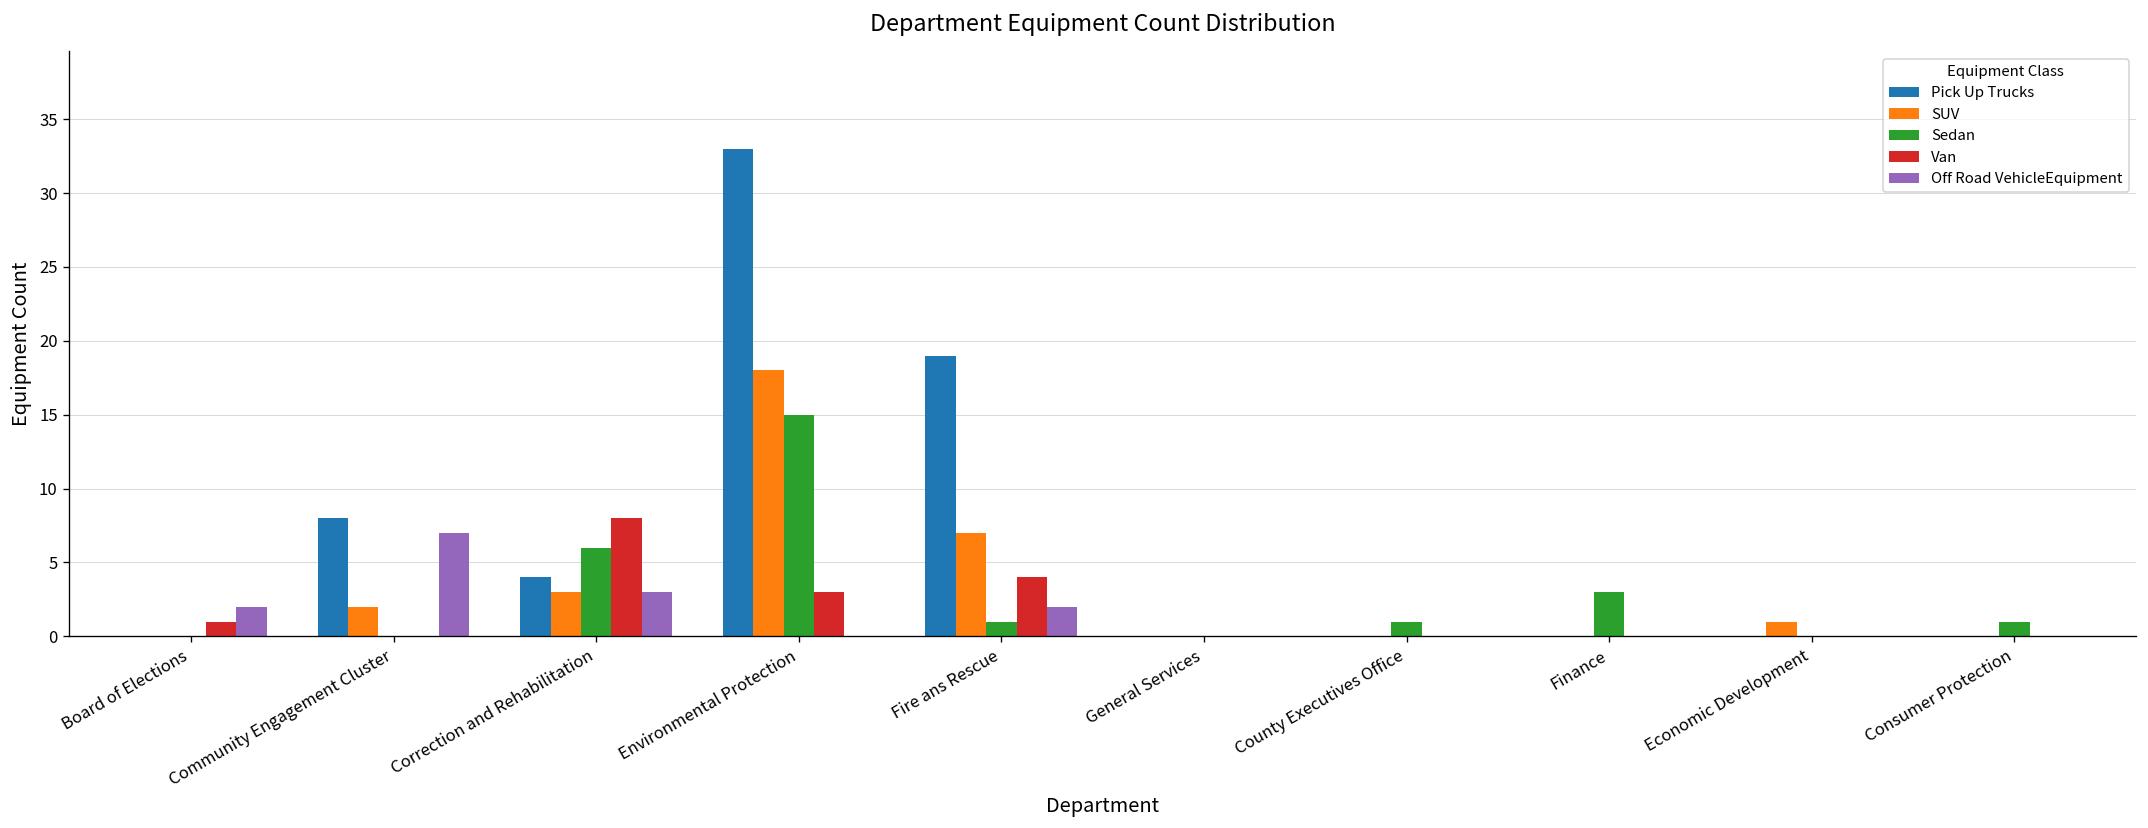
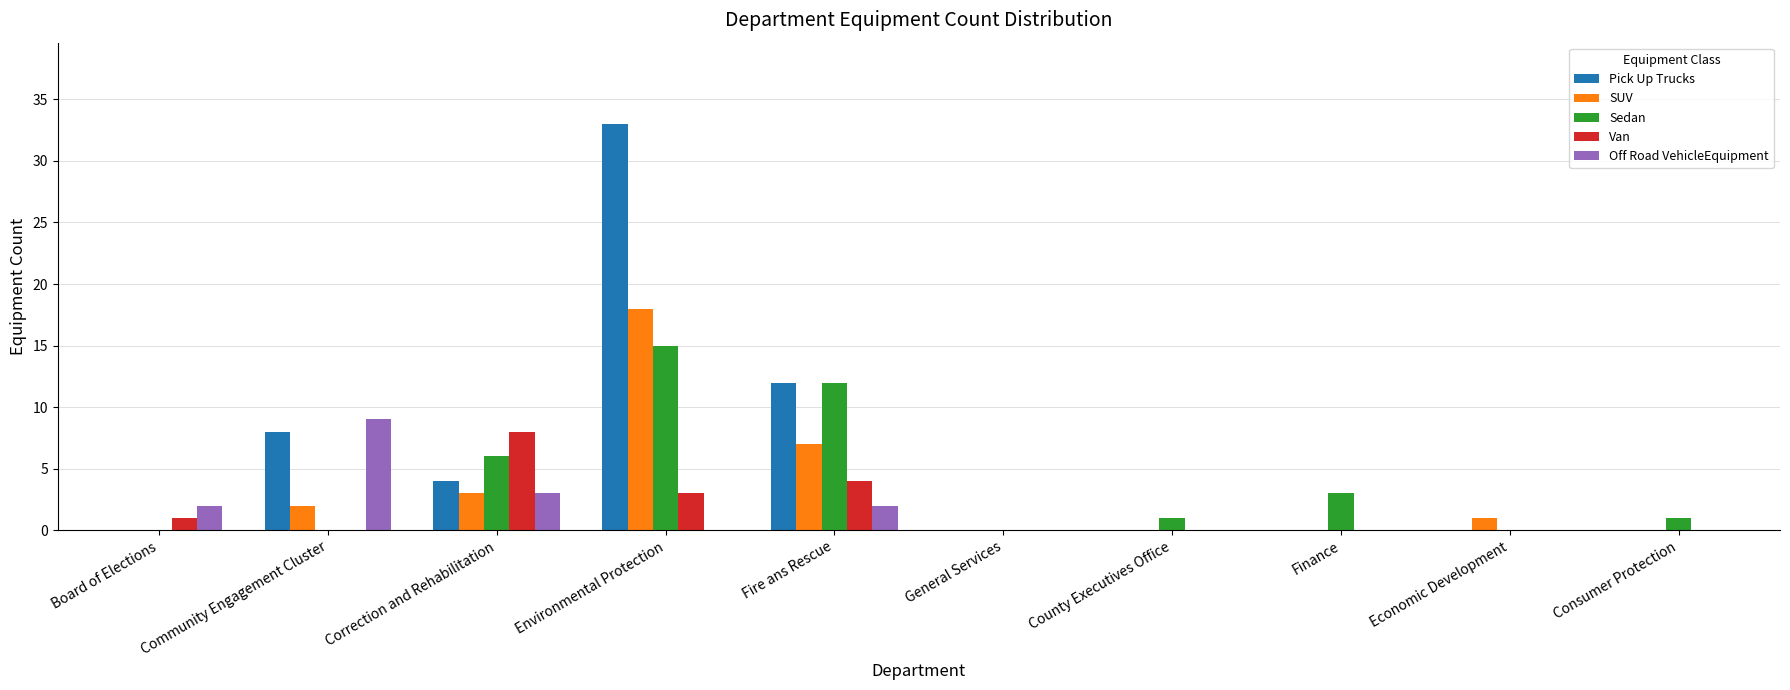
  {
    "Pick Up Trucks": {
      "Board of Elections": 0,
      "Community Engagement Cluster": 8,
      "Correction and Rehabilitation": 4,
      "Environmental Protection": 33,
-     "Fire ans Rescue": 19,
+     "Fire ans Rescue": 12,
      "General Services": 0,
      "County Executives Office": 0,
      "Finance": 0,
      "Economic Development": 0,
      "Consumer Protection": 0
    },
    "SUV": {
      "Board of Elections": 0,
      "Community Engagement Cluster": 2,
      "Correction and Rehabilitation": 3,
      "Environmental Protection": 18,
      "Fire ans Rescue": 7,
      "General Services": 0,
      "County Executives Office": 0,
      "Finance": 0,
      "Economic Development": 1,
      "Consumer Protection": 0
    },
    "Sedan": {
      "Board of Elections": 0,
      "Community Engagement Cluster": 0,
      "Correction and Rehabilitation": 6,
      "Environmental Protection": 15,
-     "Fire ans Rescue": 1,
+     "Fire ans Rescue": 12,
      "General Services": 0,
      "County Executives Office": 1,
      "Finance": 3,
      "Economic Development": 0,
      "Consumer Protection": 1
    },
    "Van": {
      "Board of Elections": 1,
      "Community Engagement Cluster": 0,
      "Correction and Rehabilitation": 8,
      "Environmental Protection": 3,
      "Fire ans Rescue": 4,
      "General Services": 0,
      "County Executives Office": 0,
      "Finance": 0,
      "Economic Development": 0,
      "Consumer Protection": 0
    },
    "Off Road VehicleEquipment": {
      "Board of Elections": 2,
-     "Community Engagement Cluster": 7,
+     "Community Engagement Cluster": 9,
      "Correction and Rehabilitation": 3,
      "Environmental Protection": 0,
      "Fire ans Rescue": 2,
      "General Services": 0,
      "County Executives Office": 0,
      "Finance": 0,
      "Economic Development": 0,
      "Consumer Protection": 0
    }
  }
